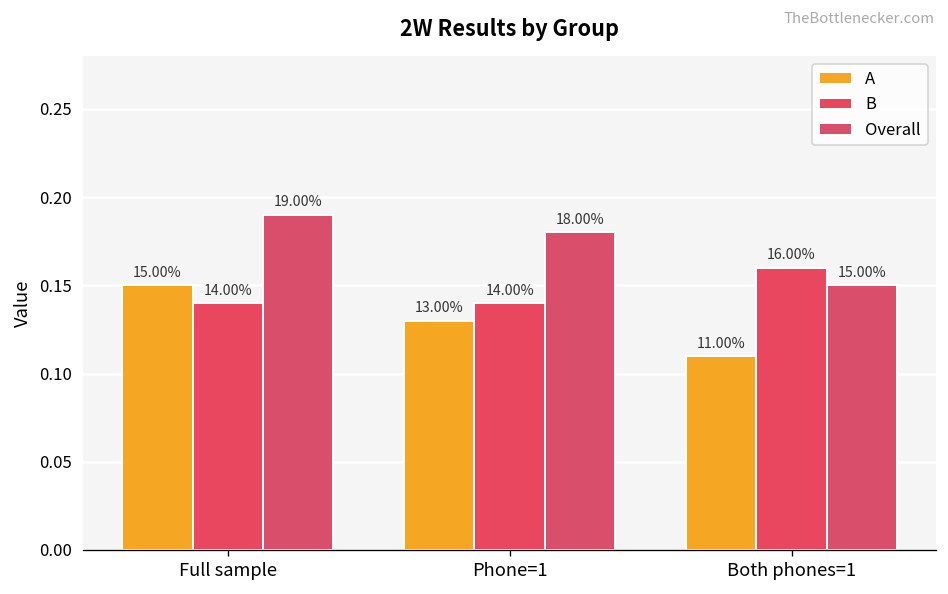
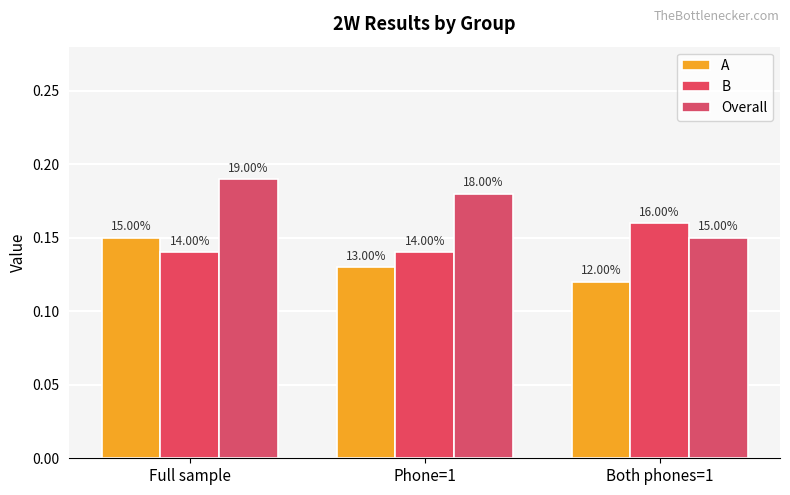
  {
    "A": {
      "Full sample": "15.00%",
      "Phone=1": "13.00%",
-     "Both phones=1": "11.00%"
+     "Both phones=1": "12.00%"
    }
  }
